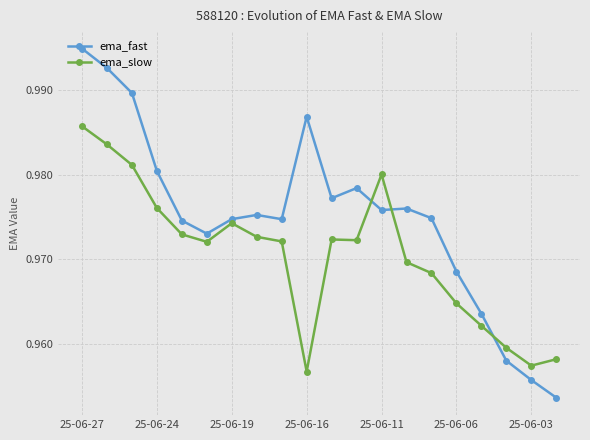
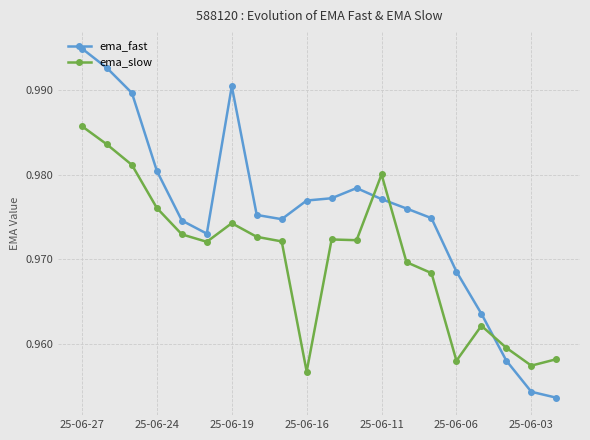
  {
    "ema_fast": {
      "25-06-27": 0.995,
      "25-06-24": 0.980,
-     "25-06-19": 0.975,
-     "25-06-16": 0.987,
-     "25-06-11": 0.976,
+     "25-06-19": 0.990,
+     "25-06-16": 0.977,
+     "25-06-11": 0.977,
      "25-06-06": 0.969,
-     "25-06-03": 0.956
+     "25-06-03": 0.954
    },
    "ema_slow": {
      "25-06-27": 0.986,
      "25-06-24": 0.976,
      "25-06-19": 0.974,
      "25-06-16": 0.957,
      "25-06-11": 0.980,
-     "25-06-06": 0.965,
+     "25-06-06": 0.958,
      "25-06-03": 0.957
    }
  }
